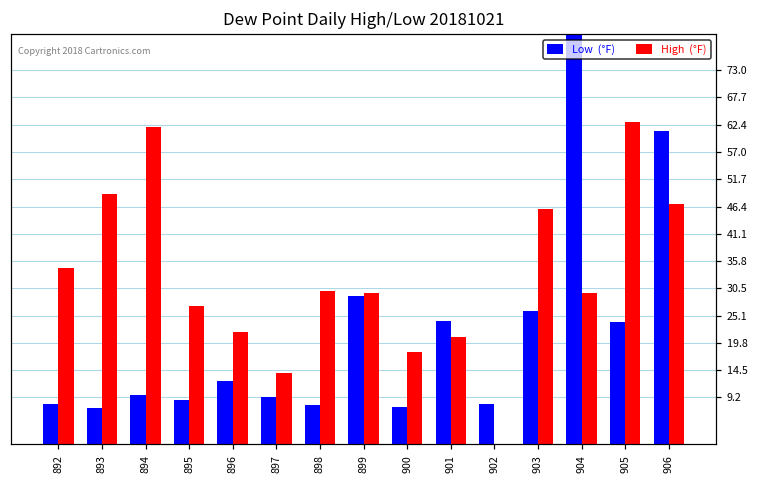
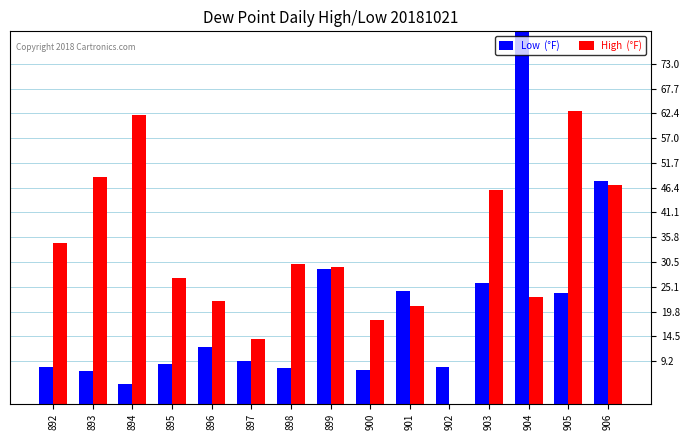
  {
    "Low (°F)": {
      "892": 8,
      "893": 7,
-     "894": 10,
+     "894": 4,
      "895": 9,
      "896": 12,
      "897": 9,
      "898": 8,
      "899": 29,
      "900": 7,
      "901": 24,
      "902": 8,
      "903": 26,
      "905": 24,
-     "906": 61
+     "906": 48
    },
    "High (°F)": {
      "892": 35,
      "893": 49,
      "894": 62,
      "895": 27,
      "896": 22,
      "897": 14,
      "898": 30,
      "899": 30,
      "900": 18,
      "901": 21,
      "902": 0,
      "903": 46,
-     "904": 30,
+     "904": 23,
      "905": 63,
      "906": 47
    }
  }
